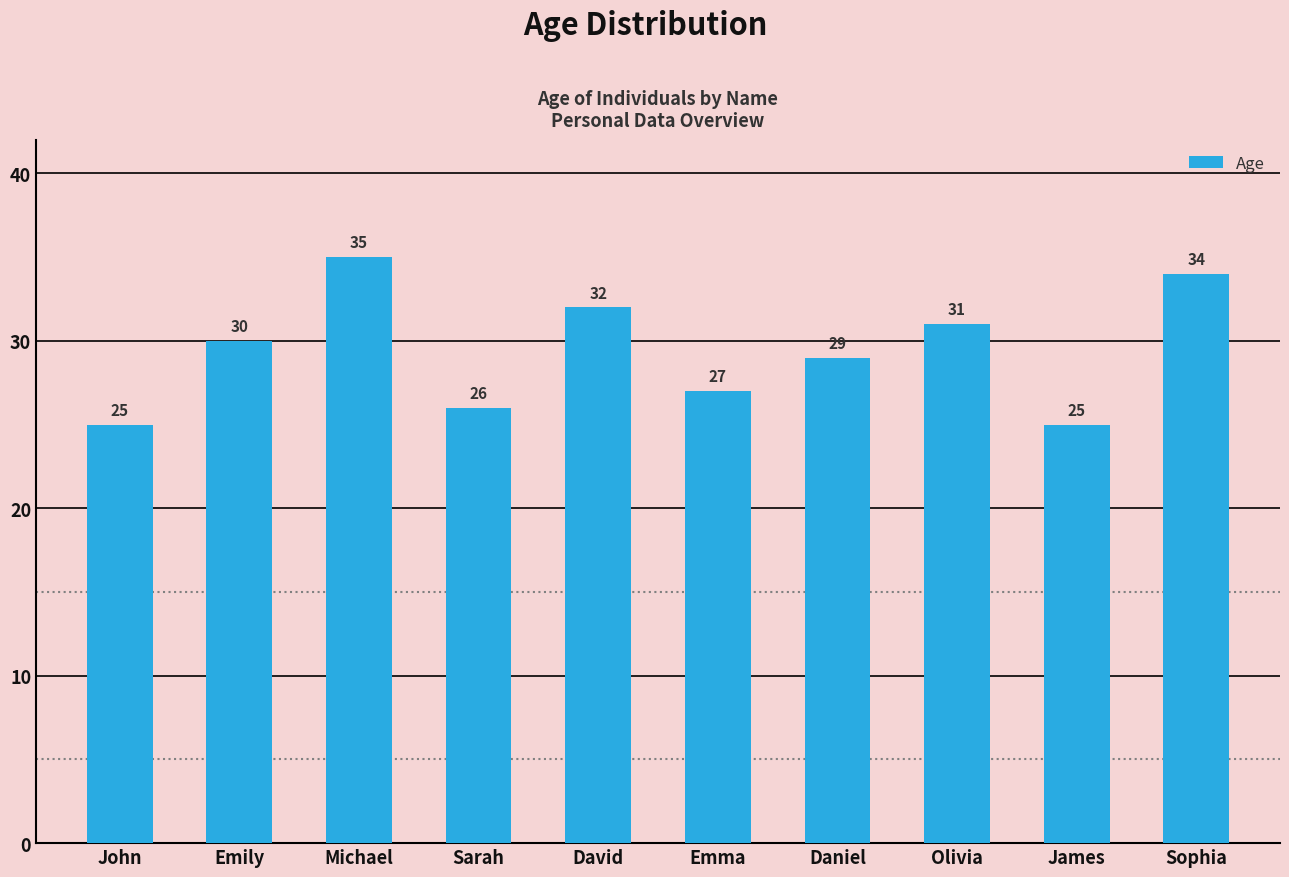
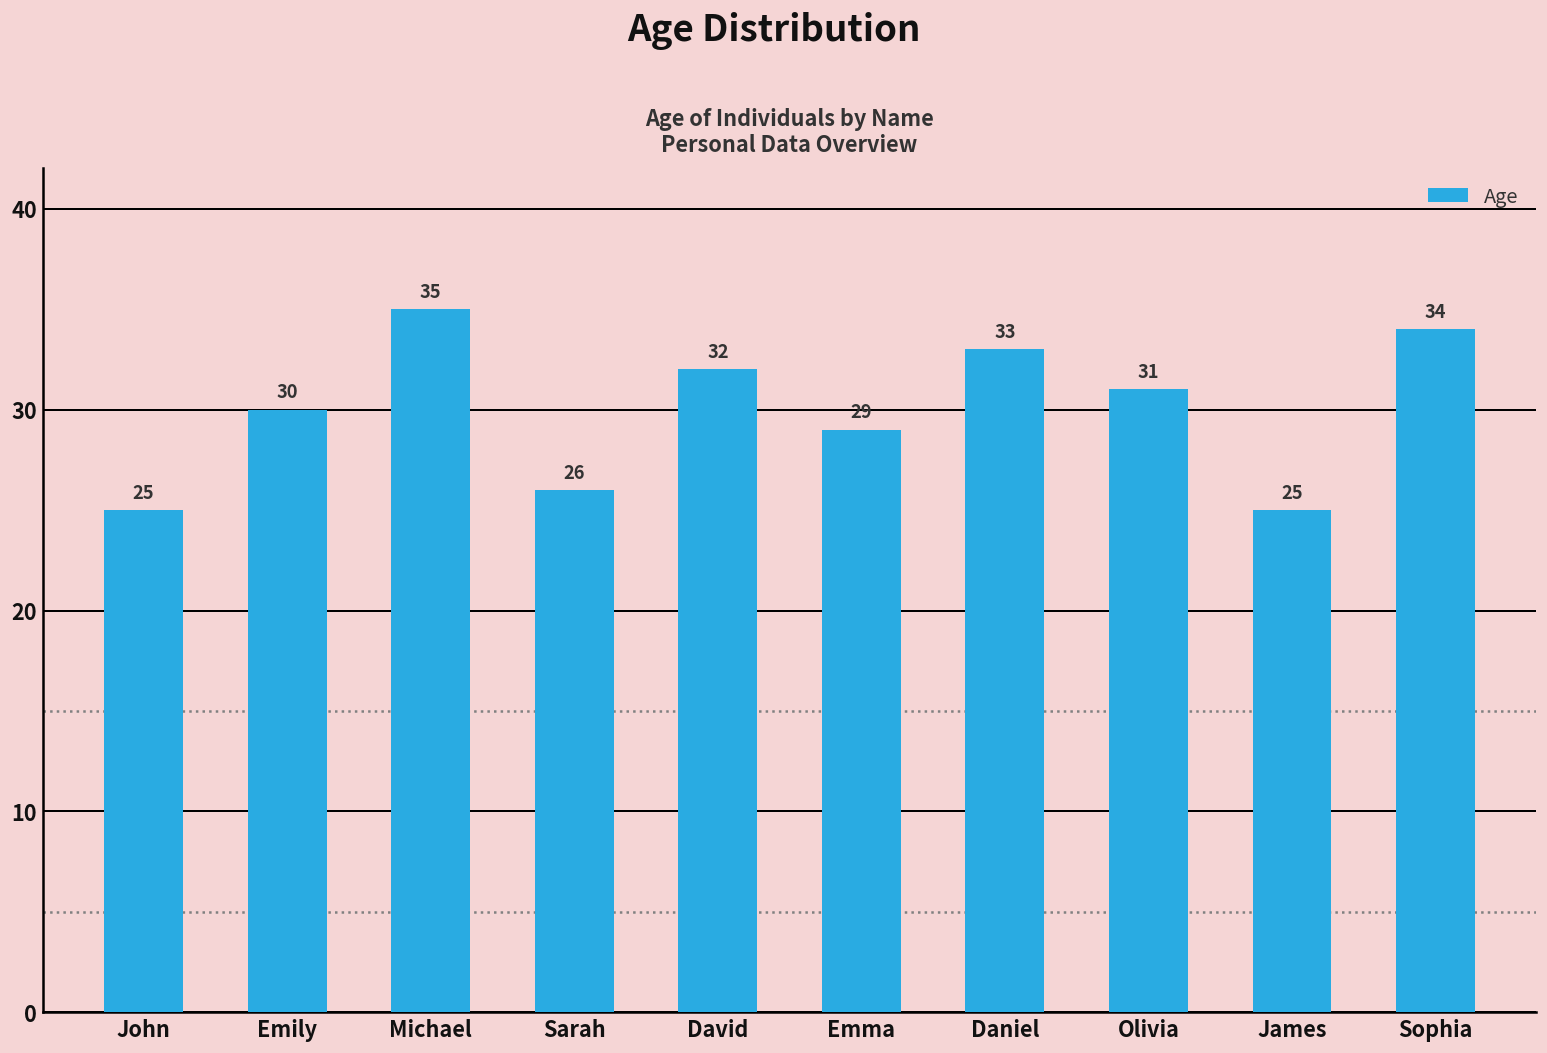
  {
    "John": 25,
    "Emily": 30,
    "Michael": 35,
    "Sarah": 26,
    "David": 32,
-   "Emma": 27,
-   "Daniel": 29,
+   "Emma": 29,
+   "Daniel": 33,
    "Olivia": 31,
    "James": 25,
    "Sophia": 34
  }
